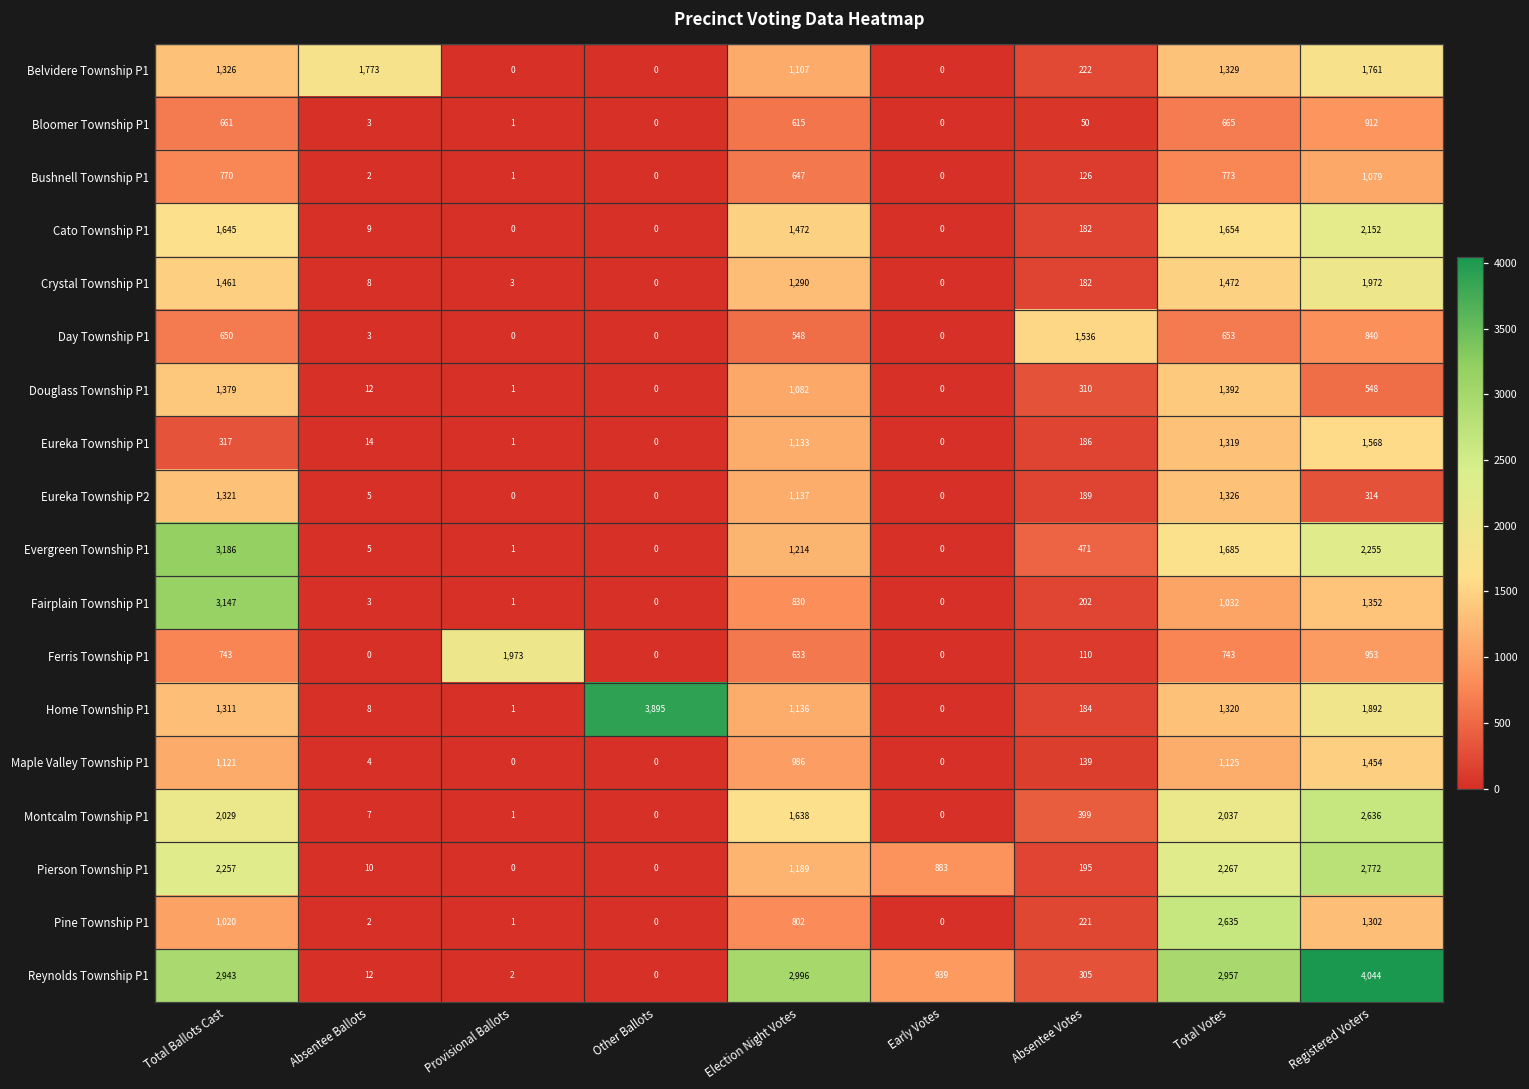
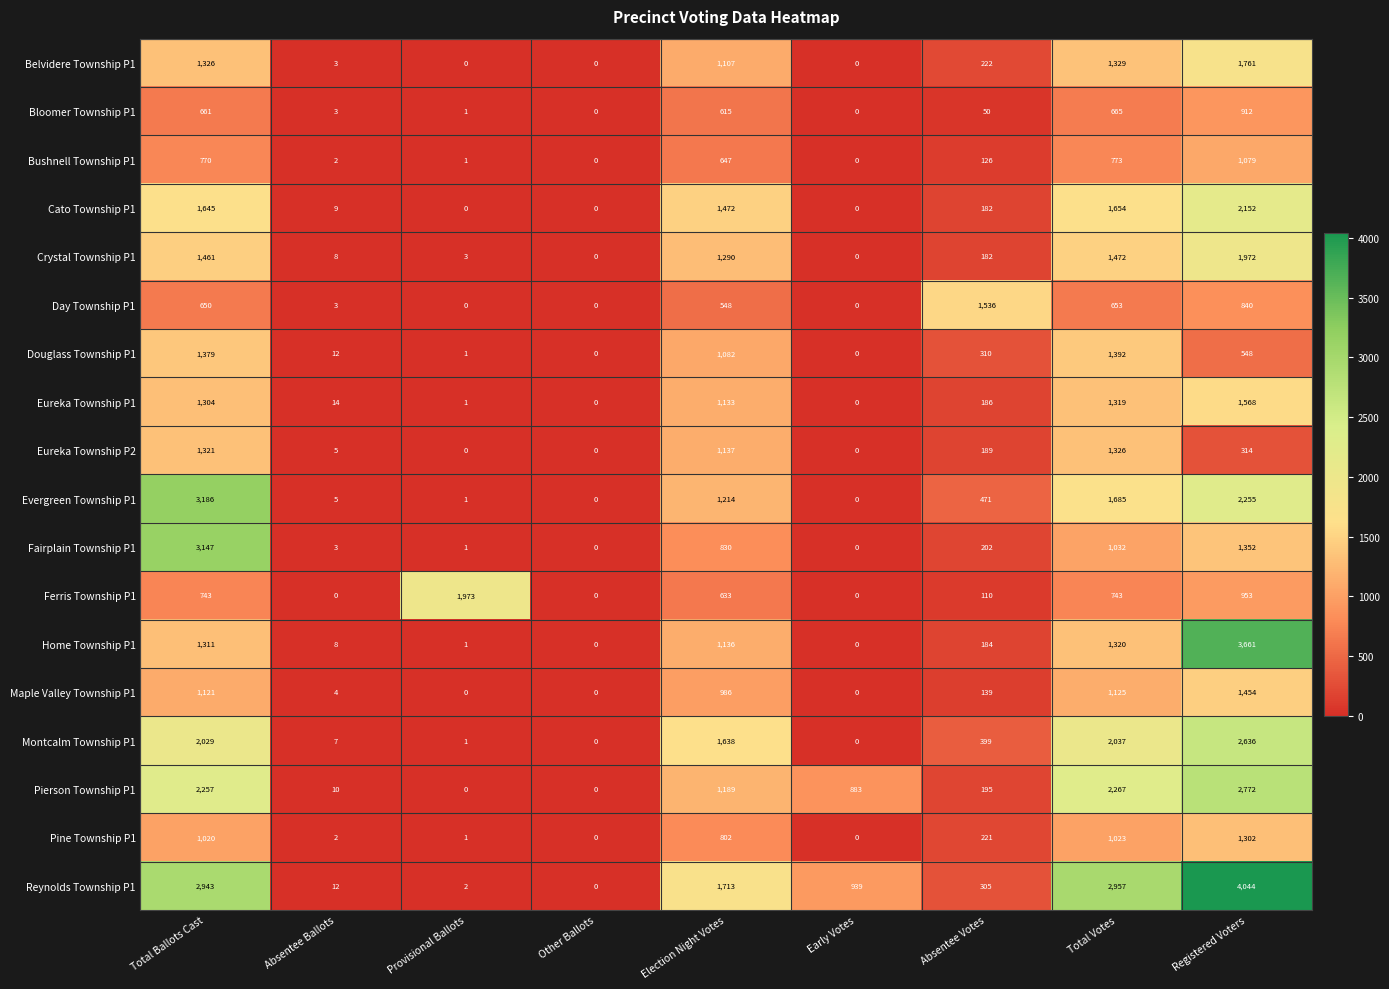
  {
    "Belvidere Township P1": {
      "Total Ballots Cast": "1,326",
-     "Absentee Ballots": "1,773",
+     "Absentee Ballots": "3",
      "Provisional Ballots": "0",
      "Other Ballots": "0",
      "Election Night Votes": "1,107",
      "Early Votes": "0",
      "Absentee Votes": "222",
      "Total Votes": "1,329",
      "Registered Voters": "1,761"
    },
    "Bloomer Township P1": {
      "Total Ballots Cast": "661",
      "Absentee Ballots": "3",
      "Provisional Ballots": "1",
      "Other Ballots": "0",
      "Election Night Votes": "615",
      "Early Votes": "0",
      "Absentee Votes": "50",
      "Total Votes": "665",
      "Registered Voters": "912"
    },
    "Bushnell Township P1": {
      "Total Ballots Cast": "770",
      "Absentee Ballots": "2",
      "Provisional Ballots": "1",
      "Other Ballots": "0",
      "Election Night Votes": "647",
      "Early Votes": "0",
      "Absentee Votes": "126",
      "Total Votes": "773",
      "Registered Voters": "1,079"
    },
    "Cato Township P1": {
      "Total Ballots Cast": "1,645",
      "Absentee Ballots": "9",
      "Provisional Ballots": "0",
      "Other Ballots": "0",
      "Election Night Votes": "1,472",
      "Early Votes": "0",
      "Absentee Votes": "182",
      "Total Votes": "1,654",
      "Registered Voters": "2,152"
    },
    "Crystal Township P1": {
      "Total Ballots Cast": "1,461",
      "Absentee Ballots": "8",
      "Provisional Ballots": "3",
      "Other Ballots": "0",
      "Election Night Votes": "1,290",
      "Early Votes": "0",
      "Absentee Votes": "182",
      "Total Votes": "1,472",
      "Registered Voters": "1,972"
    },
    "Day Township P1": {
      "Total Ballots Cast": "650",
      "Absentee Ballots": "3",
      "Provisional Ballots": "0",
      "Other Ballots": "0",
      "Election Night Votes": "548",
      "Early Votes": "0",
      "Absentee Votes": "1,536",
      "Total Votes": "653",
      "Registered Voters": "840"
    },
    "Douglass Township P1": {
      "Total Ballots Cast": "1,379",
      "Absentee Ballots": "12",
      "Provisional Ballots": "1",
      "Other Ballots": "0",
      "Election Night Votes": "1,082",
      "Early Votes": "0",
      "Absentee Votes": "310",
      "Total Votes": "1,392",
      "Registered Voters": "548"
    },
    "Eureka Township P1": {
-     "Total Ballots Cast": "317",
+     "Total Ballots Cast": "1,304",
      "Absentee Ballots": "14",
      "Provisional Ballots": "1",
      "Other Ballots": "0",
      "Election Night Votes": "1,133",
      "Early Votes": "0",
      "Absentee Votes": "186",
      "Total Votes": "1,319",
      "Registered Voters": "1,568"
    },
    "Eureka Township P2": {
      "Total Ballots Cast": "1,321",
      "Absentee Ballots": "5",
      "Provisional Ballots": "0",
      "Other Ballots": "0",
      "Election Night Votes": "1,137",
      "Early Votes": "0",
      "Absentee Votes": "189",
      "Total Votes": "1,326",
      "Registered Voters": "314"
    },
    "Evergreen Township P1": {
      "Total Ballots Cast": "3,186",
      "Absentee Ballots": "5",
      "Provisional Ballots": "1",
      "Other Ballots": "0",
      "Election Night Votes": "1,214",
      "Early Votes": "0",
      "Absentee Votes": "471",
      "Total Votes": "1,685",
      "Registered Voters": "2,255"
    },
    "Fairplain Township P1": {
      "Total Ballots Cast": "3,147",
      "Absentee Ballots": "3",
      "Provisional Ballots": "1",
      "Other Ballots": "0",
      "Election Night Votes": "830",
      "Early Votes": "0",
      "Absentee Votes": "202",
      "Total Votes": "1,032",
      "Registered Voters": "1,352"
    },
    "Ferris Township P1": {
      "Total Ballots Cast": "743",
      "Absentee Ballots": "0",
      "Provisional Ballots": "1,973",
      "Other Ballots": "0",
      "Election Night Votes": "633",
      "Early Votes": "0",
      "Absentee Votes": "110",
      "Total Votes": "743",
      "Registered Voters": "953"
    },
    "Home Township P1": {
      "Total Ballots Cast": "1,311",
      "Absentee Ballots": "8",
      "Provisional Ballots": "1",
-     "Other Ballots": "3,895",
+     "Other Ballots": "0",
      "Election Night Votes": "1,136",
      "Early Votes": "0",
      "Absentee Votes": "184",
      "Total Votes": "1,320",
-     "Registered Voters": "1,892"
+     "Registered Voters": "3,661"
    },
    "Maple Valley Township P1": {
      "Total Ballots Cast": "1,121",
      "Absentee Ballots": "4",
      "Provisional Ballots": "0",
      "Other Ballots": "0",
      "Election Night Votes": "986",
      "Early Votes": "0",
      "Absentee Votes": "139",
      "Total Votes": "1,125",
      "Registered Voters": "1,454"
    },
    "Montcalm Township P1": {
      "Total Ballots Cast": "2,029",
      "Absentee Ballots": "7",
      "Provisional Ballots": "1",
      "Other Ballots": "0",
      "Election Night Votes": "1,638",
      "Early Votes": "0",
      "Absentee Votes": "399",
      "Total Votes": "2,037",
      "Registered Voters": "2,636"
    },
    "Pierson Township P1": {
      "Total Ballots Cast": "2,257",
      "Absentee Ballots": "10",
      "Provisional Ballots": "0",
      "Other Ballots": "0",
      "Election Night Votes": "1,189",
      "Early Votes": "883",
      "Absentee Votes": "195",
      "Total Votes": "2,267",
      "Registered Voters": "2,772"
    },
    "Pine Township P1": {
      "Total Ballots Cast": "1,020",
      "Absentee Ballots": "2",
      "Provisional Ballots": "1",
      "Other Ballots": "0",
      "Election Night Votes": "802",
      "Early Votes": "0",
      "Absentee Votes": "221",
-     "Total Votes": "2,635",
+     "Total Votes": "1,023",
      "Registered Voters": "1,302"
    },
    "Reynolds Township P1": {
      "Total Ballots Cast": "2,943",
      "Absentee Ballots": "12",
      "Provisional Ballots": "2",
      "Other Ballots": "0",
-     "Election Night Votes": "2,996",
+     "Election Night Votes": "1,713",
      "Early Votes": "939",
      "Absentee Votes": "305",
      "Total Votes": "2,957",
      "Registered Voters": "4,044"
    }
  }
